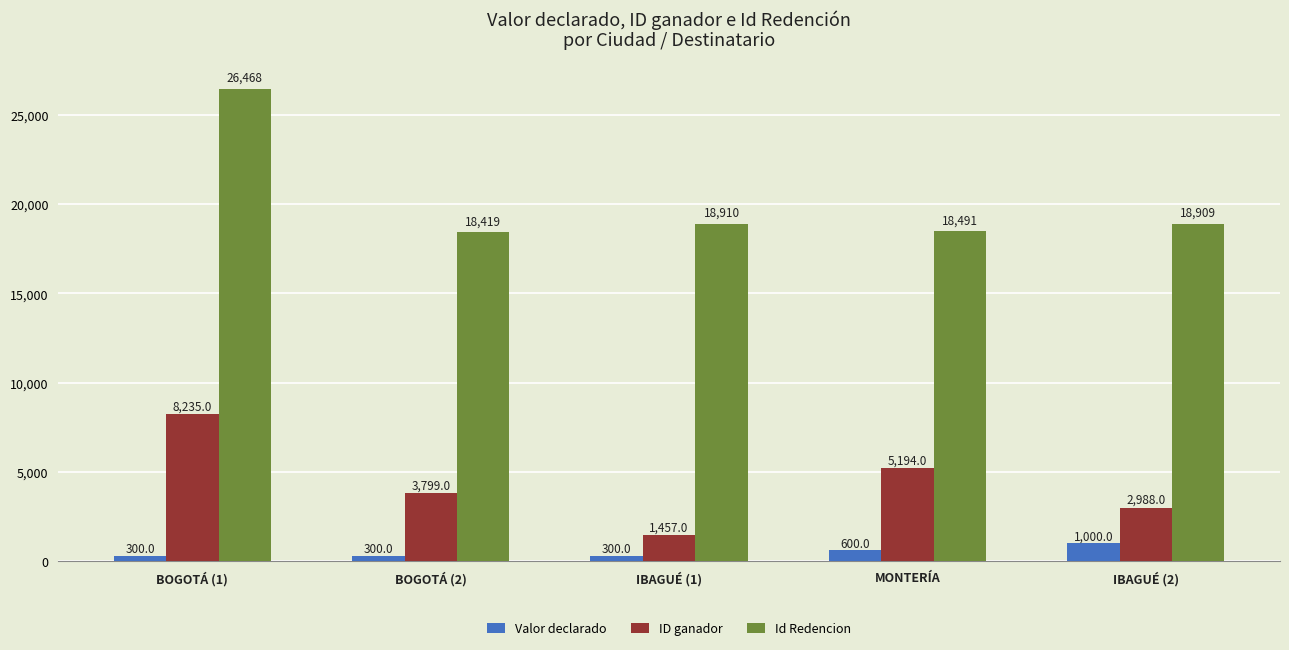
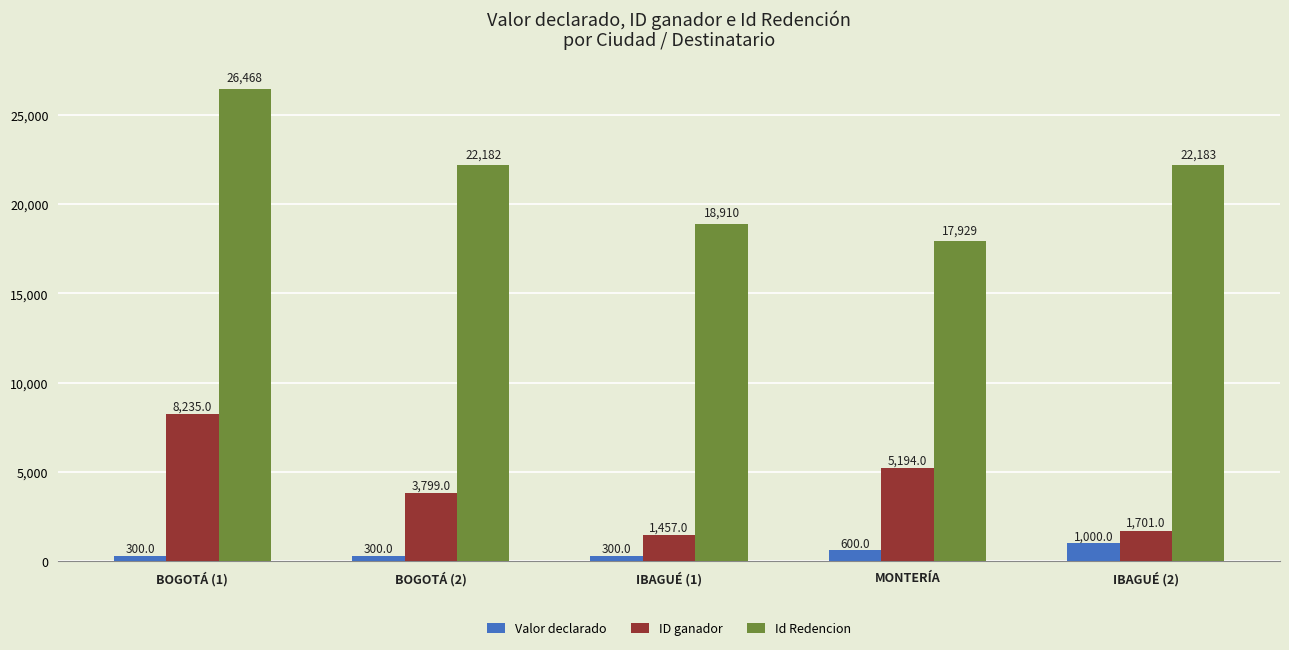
  {
    "Valor declarado": {
      "BOGOTÁ (1)": "300.0",
      "BOGOTÁ (2)": "300.0",
      "IBAGUÉ (1)": "300.0",
      "MONTERÍA": "600.0",
      "IBAGUÉ (2)": "1,000.0"
    },
    "ID ganador": {
      "BOGOTÁ (1)": "8,235.0",
      "BOGOTÁ (2)": "3,799.0",
      "IBAGUÉ (1)": "1,457.0",
      "MONTERÍA": "5,194.0",
-     "IBAGUÉ (2)": "2,988.0"
+     "IBAGUÉ (2)": "1,701.0"
    },
    "Id Redencion": {
      "BOGOTÁ (1)": "26,468",
-     "BOGOTÁ (2)": "18,419",
+     "BOGOTÁ (2)": "22,182",
      "IBAGUÉ (1)": "18,910",
-     "MONTERÍA": "18,491",
-     "IBAGUÉ (2)": "18,909"
+     "MONTERÍA": "17,929",
+     "IBAGUÉ (2)": "22,183"
    }
  }
